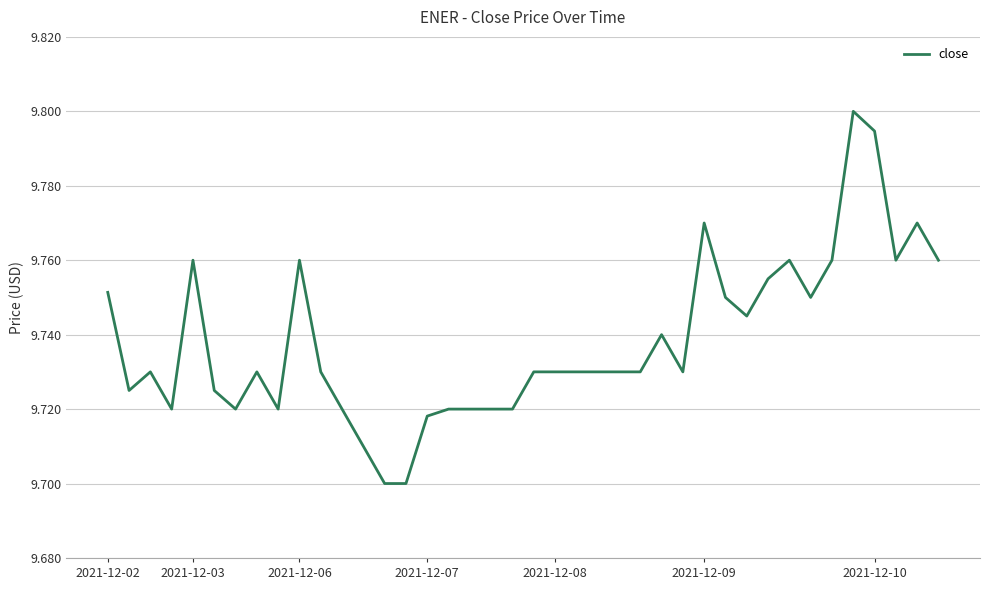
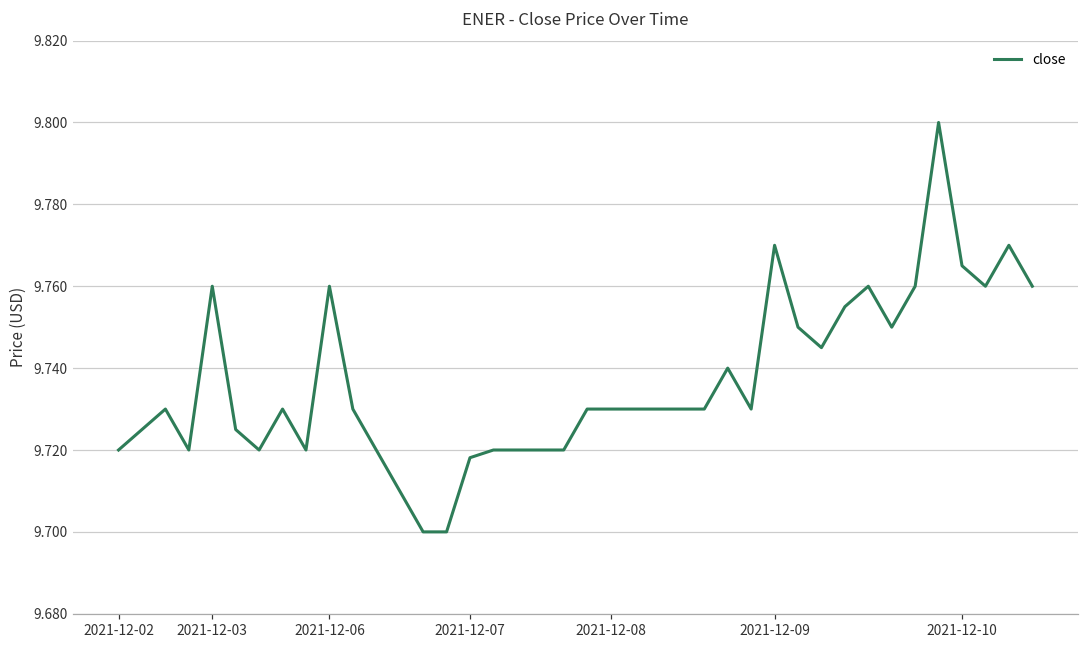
  {
-   "2021-12-02": 9.751,
+   "2021-12-02": 9.720,
    "2021-12-03": 9.760,
    "2021-12-06": 9.760,
    "2021-12-07": 9.718,
    "2021-12-08": 9.730,
    "2021-12-09": 9.770,
-   "2021-12-10": 9.795
+   "2021-12-10": 9.765
  }
